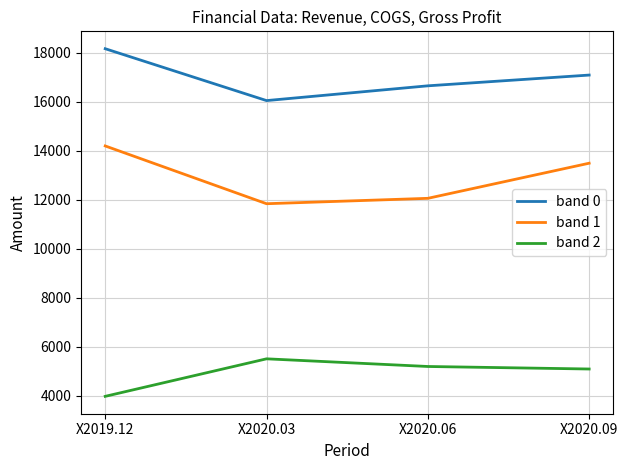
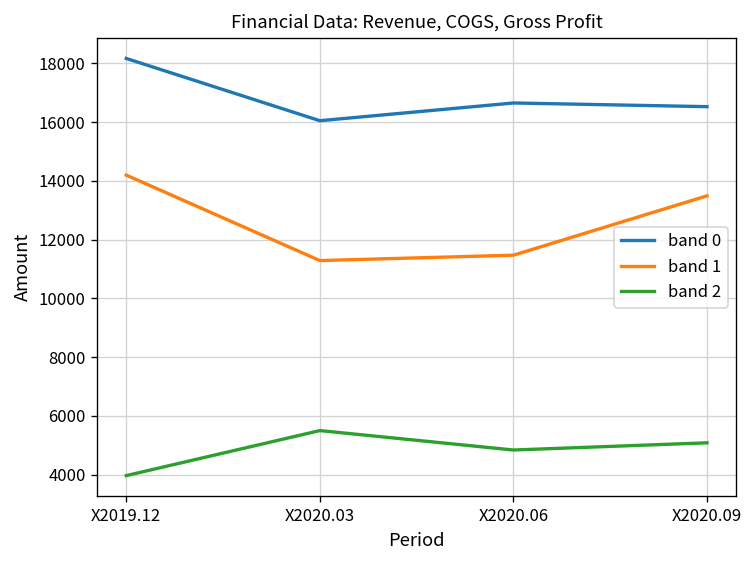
  {
    "band 0": {
      "X2019.12": 18200,
      "X2020.03": 16000,
      "X2020.06": 16600,
-     "X2020.09": 17100
+     "X2020.09": 16500
    },
    "band 1": {
      "X2019.12": 14200,
-     "X2020.03": 11800,
-     "X2020.06": 12100,
+     "X2020.03": 11300,
+     "X2020.06": 11500,
      "X2020.09": 13500
    },
    "band 2": {
      "X2019.12": 4000,
      "X2020.03": 5500,
-     "X2020.06": 5200,
+     "X2020.06": 4800,
      "X2020.09": 5100
    }
  }
